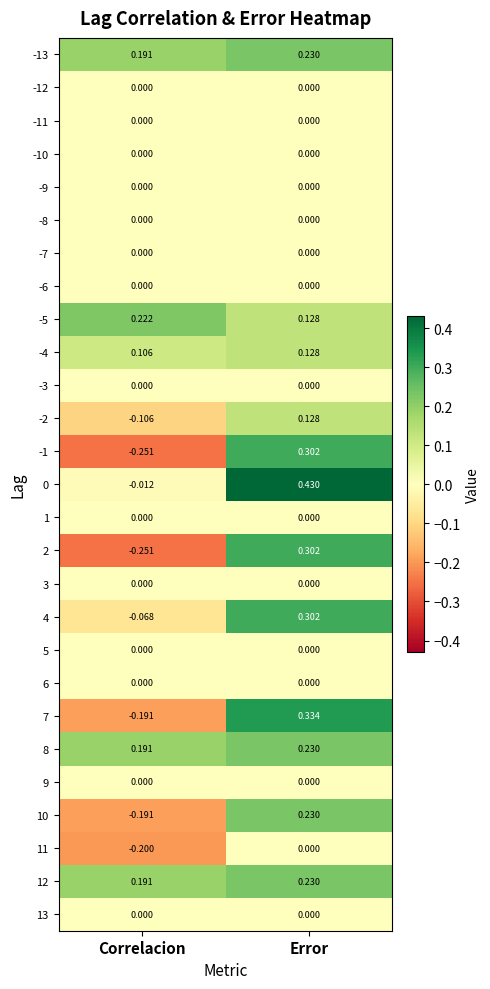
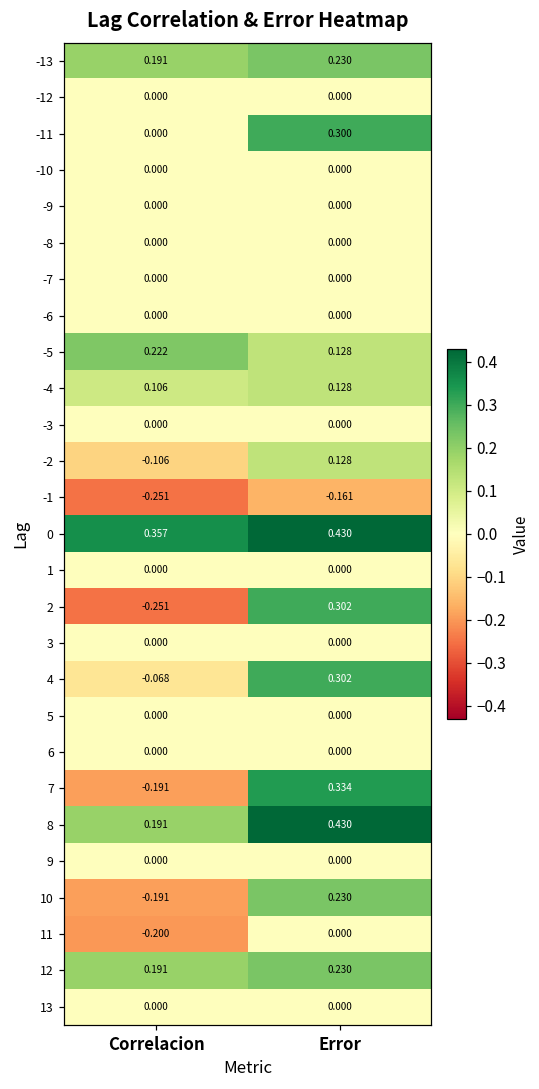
  {
    "-13": {
      "Correlacion": 0.191,
      "Error": 0.230
    },
    "-12": {
      "Correlacion": 0.000,
      "Error": 0.000
    },
    "-11": {
      "Correlacion": 0.000,
-     "Error": 0.000
+     "Error": 0.300
    },
    "-10": {
      "Correlacion": 0.000,
      "Error": 0.000
    },
    "-9": {
      "Correlacion": 0.000,
      "Error": 0.000
    },
    "-8": {
      "Correlacion": 0.000,
      "Error": 0.000
    },
    "-7": {
      "Correlacion": 0.000,
      "Error": 0.000
    },
    "-6": {
      "Correlacion": 0.000,
      "Error": 0.000
    },
    "-5": {
      "Correlacion": 0.222,
      "Error": 0.128
    },
    "-4": {
      "Correlacion": 0.106,
      "Error": 0.128
    },
    "-3": {
      "Correlacion": 0.000,
      "Error": 0.000
    },
    "-2": {
      "Correlacion": -0.106,
      "Error": 0.128
    },
    "-1": {
      "Correlacion": -0.251,
-     "Error": 0.302
+     "Error": -0.161
    },
    "0": {
-     "Correlacion": -0.012,
+     "Correlacion": 0.357,
      "Error": 0.430
    },
    "1": {
      "Correlacion": 0.000,
      "Error": 0.000
    },
    "2": {
      "Correlacion": -0.251,
      "Error": 0.302
    },
    "3": {
      "Correlacion": 0.000,
      "Error": 0.000
    },
    "4": {
      "Correlacion": -0.068,
      "Error": 0.302
    },
    "5": {
      "Correlacion": 0.000,
      "Error": 0.000
    },
    "6": {
      "Correlacion": 0.000,
      "Error": 0.000
    },
    "7": {
      "Correlacion": -0.191,
      "Error": 0.334
    },
    "8": {
      "Correlacion": 0.191,
-     "Error": 0.230
+     "Error": 0.430
    },
    "9": {
      "Correlacion": 0.000,
      "Error": 0.000
    },
    "10": {
      "Correlacion": -0.191,
      "Error": 0.230
    },
    "11": {
      "Correlacion": -0.200,
      "Error": 0.000
    },
    "12": {
      "Correlacion": 0.191,
      "Error": 0.230
    },
    "13": {
      "Correlacion": 0.000,
      "Error": 0.000
    }
  }
